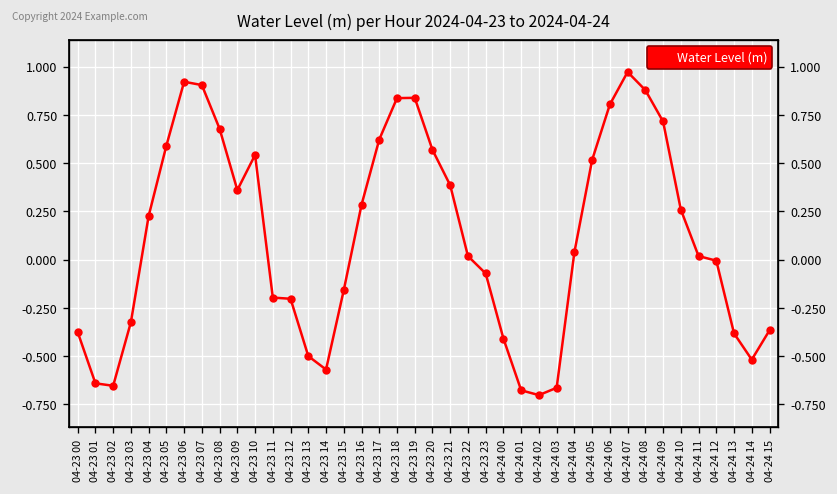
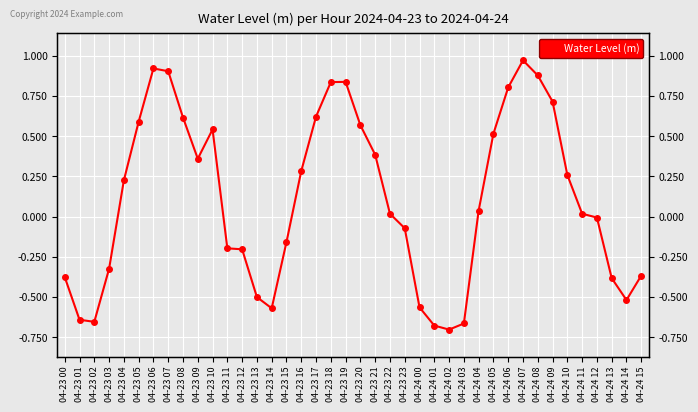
  {
    "04-23 00": -0.38,
    "04-23 01": -0.64,
    "04-23 02": -0.65,
    "04-23 03": -0.32,
    "04-23 04": 0.23,
    "04-23 05": 0.59,
    "04-23 06": 0.92,
    "04-23 07": 0.90,
-   "04-23 08": 0.68,
+   "04-23 08": 0.62,
    "04-23 09": 0.36,
    "04-23 10": 0.54,
    "04-23 11": -0.20,
    "04-23 12": -0.20,
    "04-23 13": -0.50,
    "04-23 14": -0.57,
    "04-23 15": -0.16,
    "04-23 16": 0.28,
    "04-23 17": 0.62,
    "04-23 18": 0.84,
    "04-23 19": 0.84,
    "04-23 20": 0.57,
    "04-23 21": 0.38,
    "04-23 22": 0.02,
    "04-23 23": -0.07,
-   "04-24 00": -0.41,
+   "04-24 00": -0.56,
    "04-24 01": -0.68,
    "04-24 02": -0.70,
    "04-24 03": -0.66,
    "04-24 04": 0.04,
    "04-24 05": 0.52,
    "04-24 06": 0.80,
    "04-24 07": 0.97,
    "04-24 08": 0.88,
    "04-24 09": 0.72,
    "04-24 10": 0.26,
    "04-24 11": 0.02,
    "04-24 12": -0.01,
    "04-24 13": -0.38,
    "04-24 14": -0.52,
    "04-24 15": -0.37
  }
